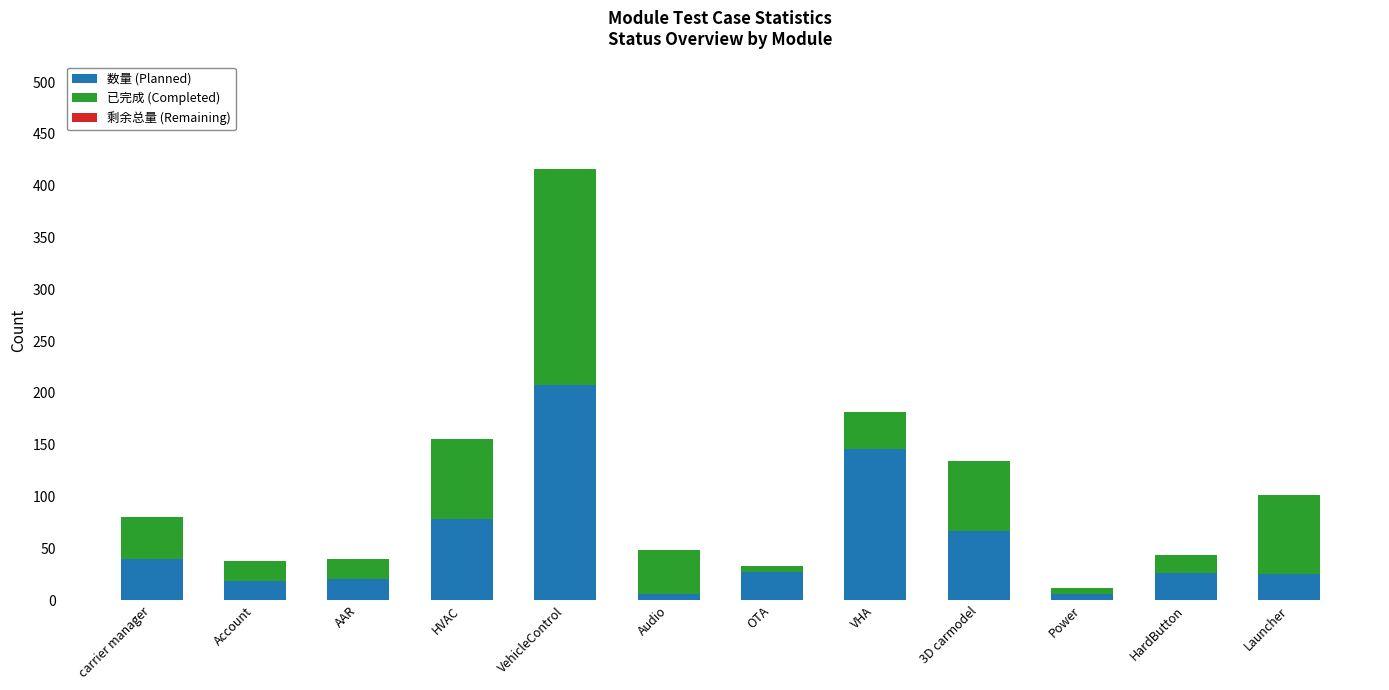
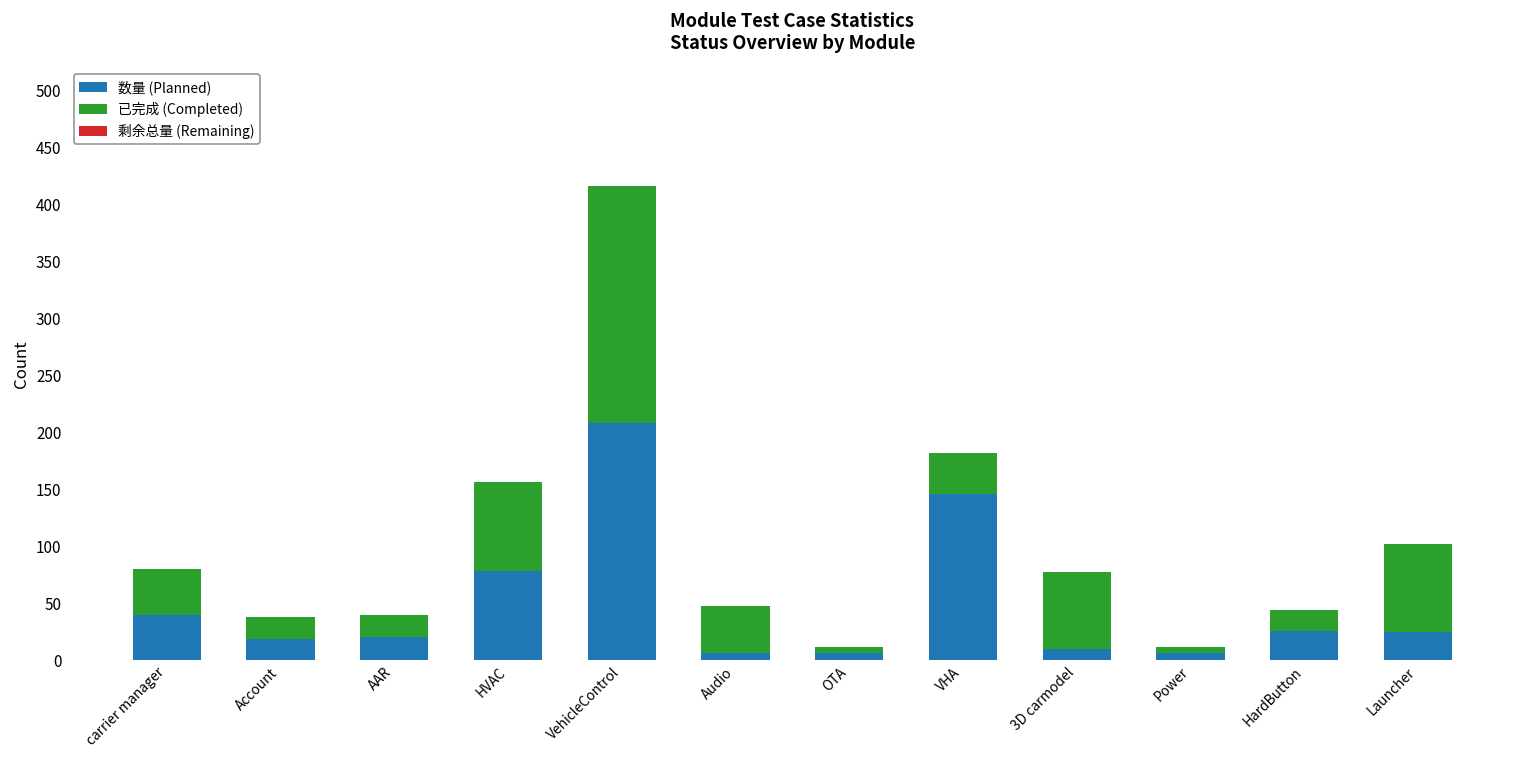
  {
    "数量 (Planned)": {
      "carrier manager": 40,
      "Account": 19,
      "AAR": 20,
      "HVAC": 78,
      "VehicleControl": 208,
      "Audio": 6,
-     "OTA": 27,
+     "OTA": 6,
      "VHA": 146,
-     "3D carmodel": 67,
+     "3D carmodel": 10,
      "Power": 6,
      "HardButton": 26,
      "Launcher": 25
    }
  }
